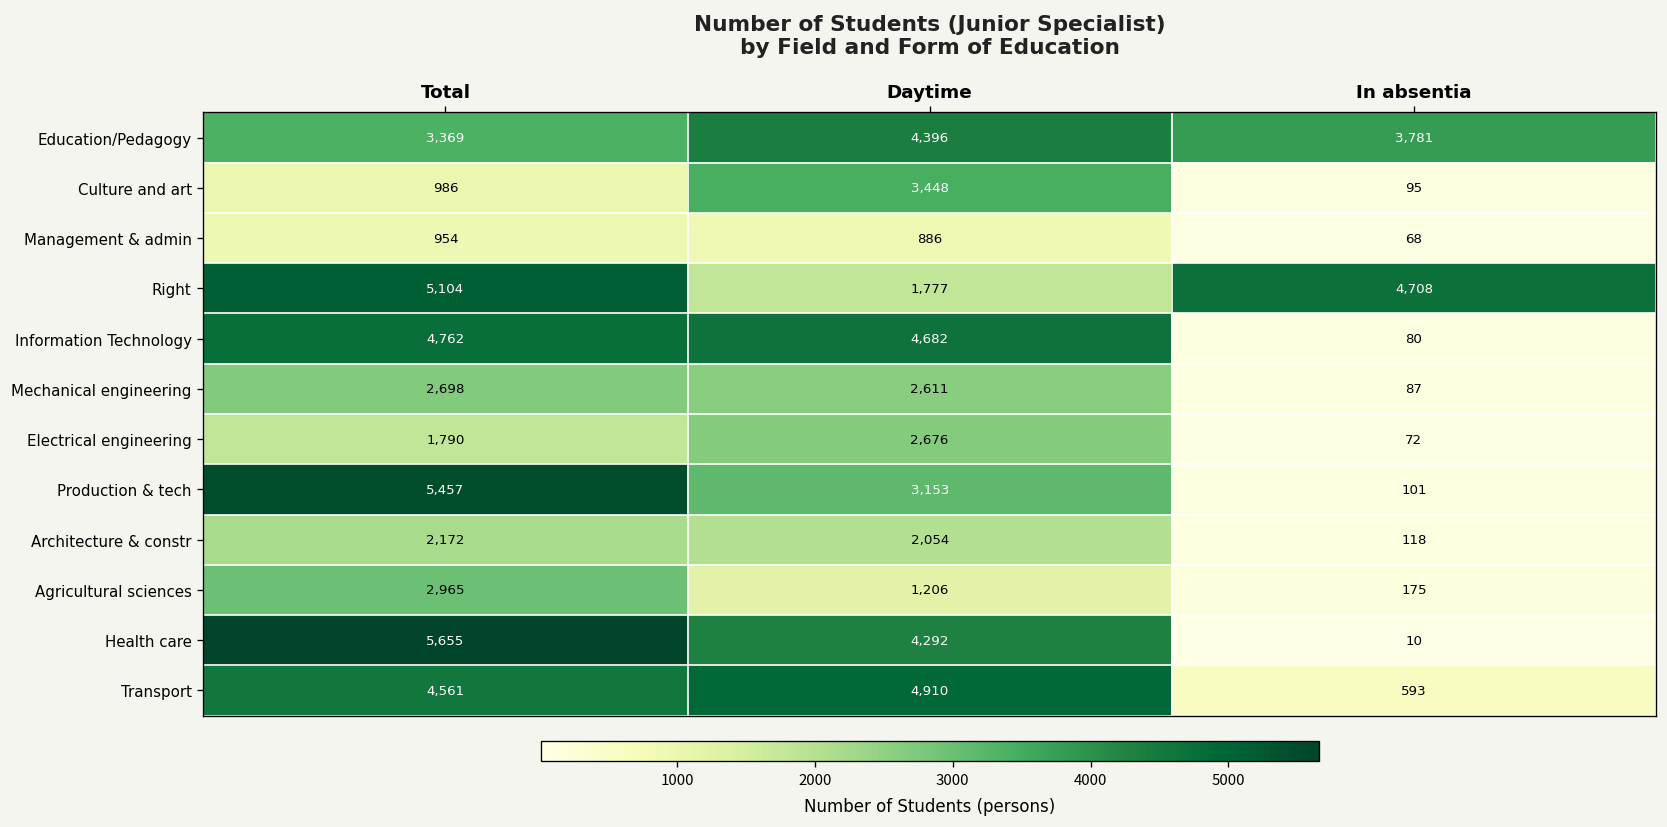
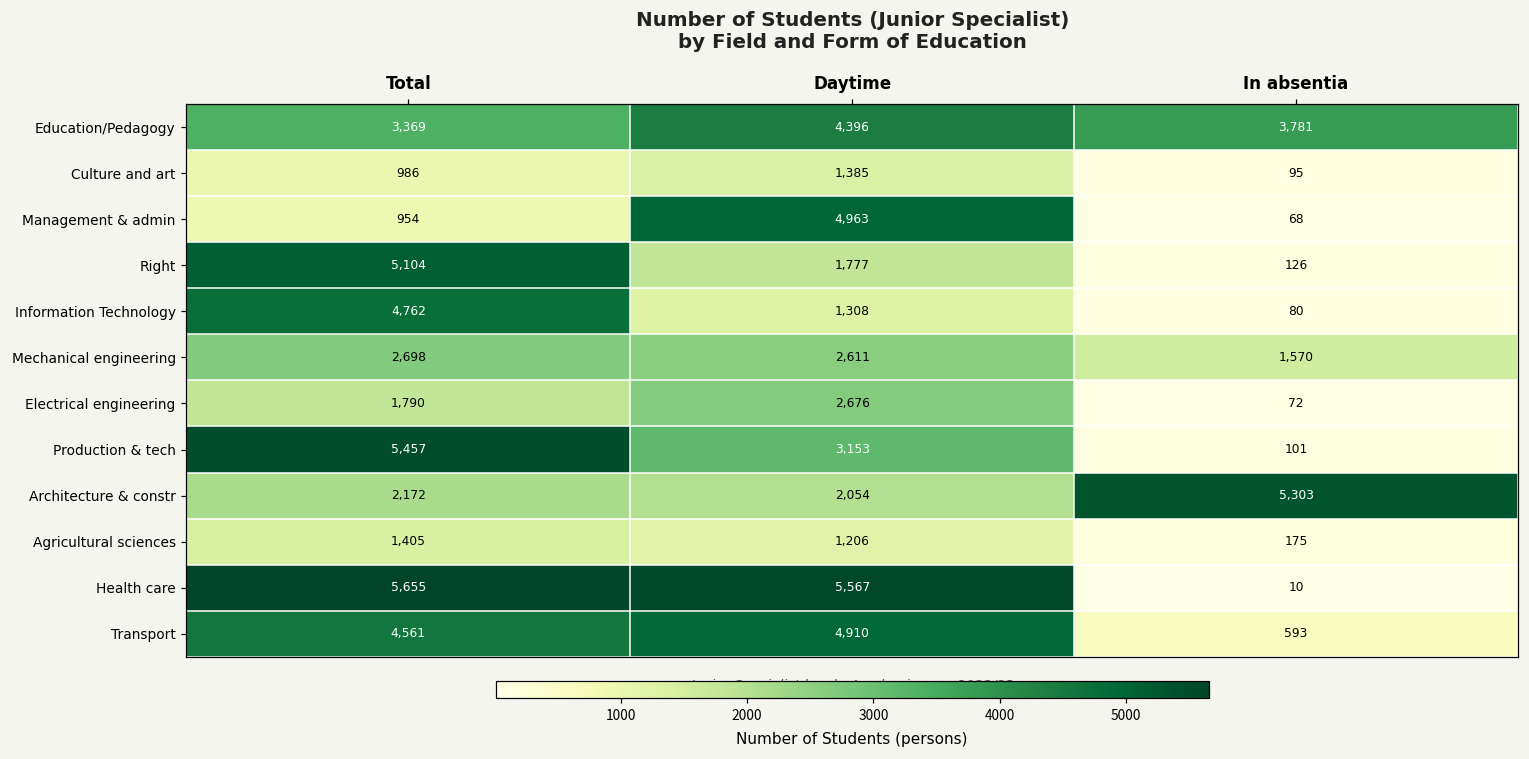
  {
    "Education/Pedagogy": {
      "Total": "3,369",
      "Daytime": "4,396",
      "In absentia": "3,781"
    },
    "Culture and art": {
      "Total": "986",
-     "Daytime": "3,448",
+     "Daytime": "1,385",
      "In absentia": "95"
    },
    "Management & admin": {
      "Total": "954",
-     "Daytime": "886",
+     "Daytime": "4,963",
      "In absentia": "68"
    },
    "Right": {
      "Total": "5,104",
      "Daytime": "1,777",
-     "In absentia": "4,708"
+     "In absentia": "126"
    },
    "Information Technology": {
      "Total": "4,762",
-     "Daytime": "4,682",
+     "Daytime": "1,308",
      "In absentia": "80"
    },
    "Mechanical engineering": {
      "Total": "2,698",
      "Daytime": "2,611",
-     "In absentia": "87"
+     "In absentia": "1,570"
    },
    "Electrical engineering": {
      "Total": "1,790",
      "Daytime": "2,676",
      "In absentia": "72"
    },
    "Production & tech": {
      "Total": "5,457",
      "Daytime": "3,153",
      "In absentia": "101"
    },
    "Architecture & constr": {
      "Total": "2,172",
      "Daytime": "2,054",
-     "In absentia": "118"
+     "In absentia": "5,303"
    },
    "Agricultural sciences": {
-     "Total": "2,965",
+     "Total": "1,405",
      "Daytime": "1,206",
      "In absentia": "175"
    },
    "Health care": {
      "Total": "5,655",
-     "Daytime": "4,292",
+     "Daytime": "5,567",
      "In absentia": "10"
    },
    "Transport": {
      "Total": "4,561",
      "Daytime": "4,910",
      "In absentia": "593"
    }
  }
